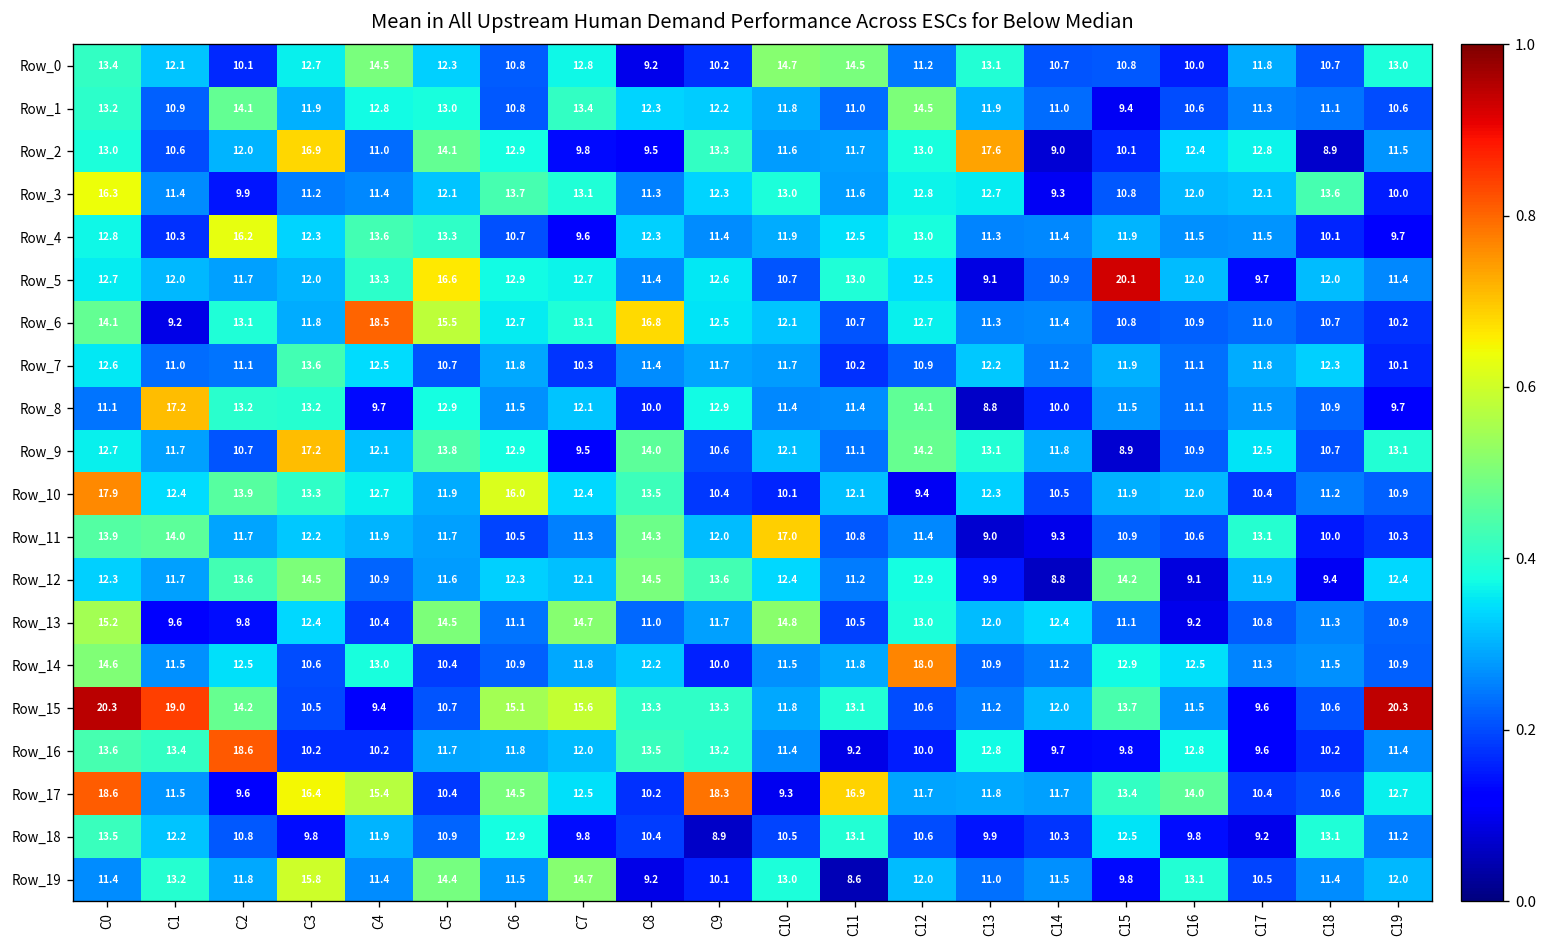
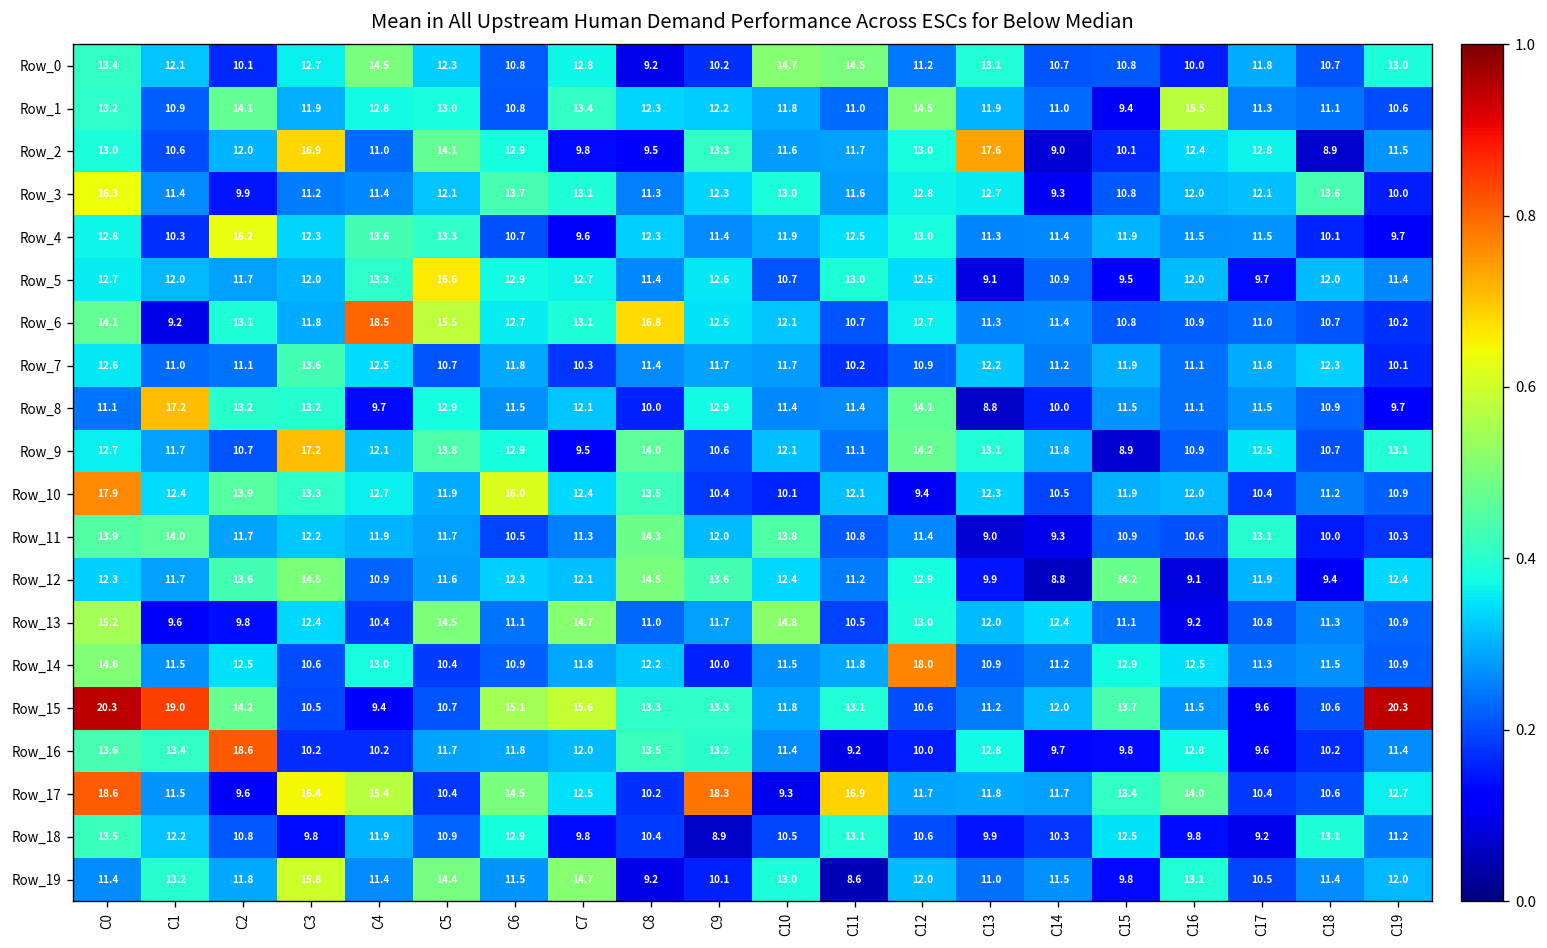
  {
    "Row_1": {
      "C0": 13.2,
      "C1": 10.9,
      "C2": 14.1,
      "C3": 11.9,
      "C4": 12.8,
      "C5": 13.0,
      "C6": 10.8,
      "C7": 13.4,
      "C8": 12.3,
      "C9": 12.2,
      "C10": 11.8,
      "C11": 11.0,
      "C12": 14.5,
      "C13": 11.9,
      "C14": 11.0,
      "C15": 9.4,
-     "C16": 10.6,
+     "C16": 15.5,
      "C17": 11.3,
      "C18": 11.1,
      "C19": 10.6
    },
    "Row_5": {
      "C0": 12.7,
      "C1": 12.0,
      "C2": 11.7,
      "C3": 12.0,
      "C4": 13.3,
      "C5": 16.6,
      "C6": 12.9,
      "C7": 12.7,
      "C8": 11.4,
      "C9": 12.6,
      "C10": 10.7,
      "C11": 13.0,
      "C12": 12.5,
      "C13": 9.1,
      "C14": 10.9,
-     "C15": 20.1,
+     "C15": 9.5,
      "C16": 12.0,
      "C17": 9.7,
      "C18": 12.0,
      "C19": 11.4
    },
    "Row_11": {
      "C0": 13.9,
      "C1": 14.0,
      "C2": 11.7,
      "C3": 12.2,
      "C4": 11.9,
      "C5": 11.7,
      "C6": 10.5,
      "C7": 11.3,
      "C8": 14.3,
      "C9": 12.0,
-     "C10": 17.0,
+     "C10": 13.8,
      "C11": 10.8,
      "C12": 11.4,
      "C13": 9.0,
      "C14": 9.3,
      "C15": 10.9,
      "C16": 10.6,
      "C17": 13.1,
      "C18": 10.0,
      "C19": 10.3
    }
  }
